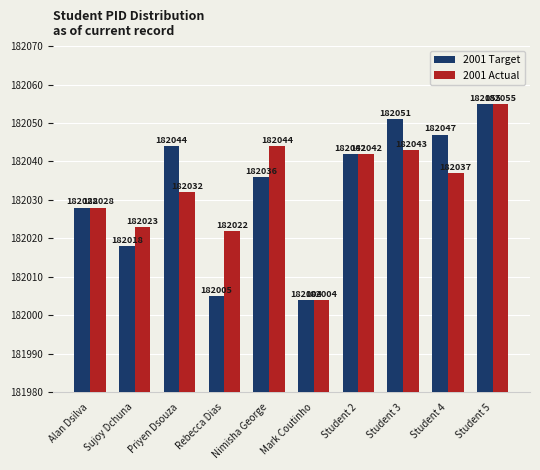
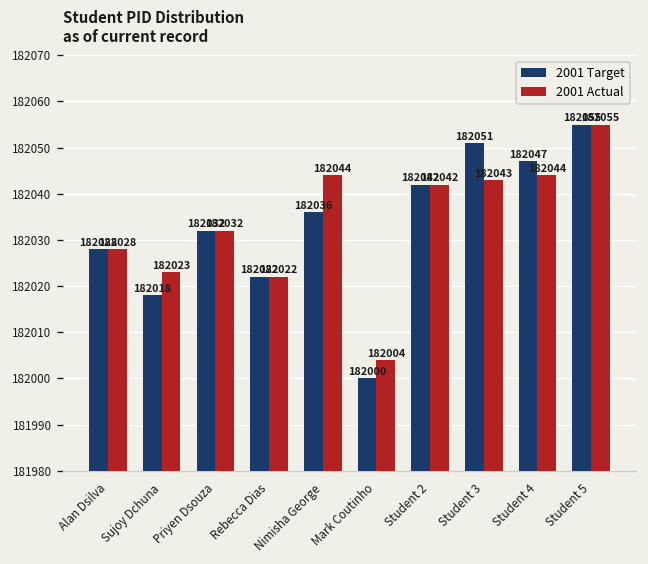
  {
    "2001 Target": {
      "Sujoy Dchuna": 182018,
-     "Priyen Dsouza": 182044,
-     "Rebecca Dias": 182005,
+     "Priyen Dsouza": 182032,
+     "Rebecca Dias": 182022,
      "Nimisha George": 182036,
-     "Mark Coutinho": 182004,
+     "Mark Coutinho": 182000,
      "Student 3": 182051,
      "Student 4": 182047
    },
    "2001 Actual": {
      "Sujoy Dchuna": 182023,
      "Nimisha George": 182044,
      "Mark Coutinho": 182004,
      "Student 3": 182043,
-     "Student 4": 182037
+     "Student 4": 182044
    }
  }
